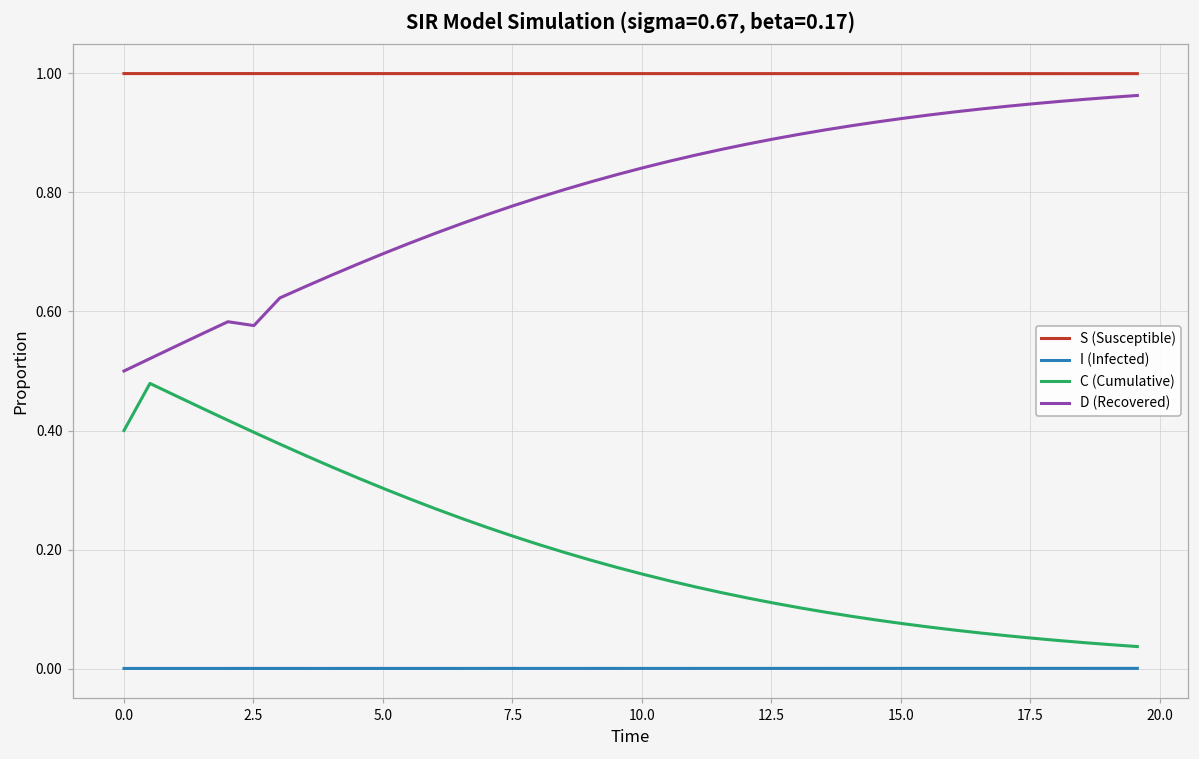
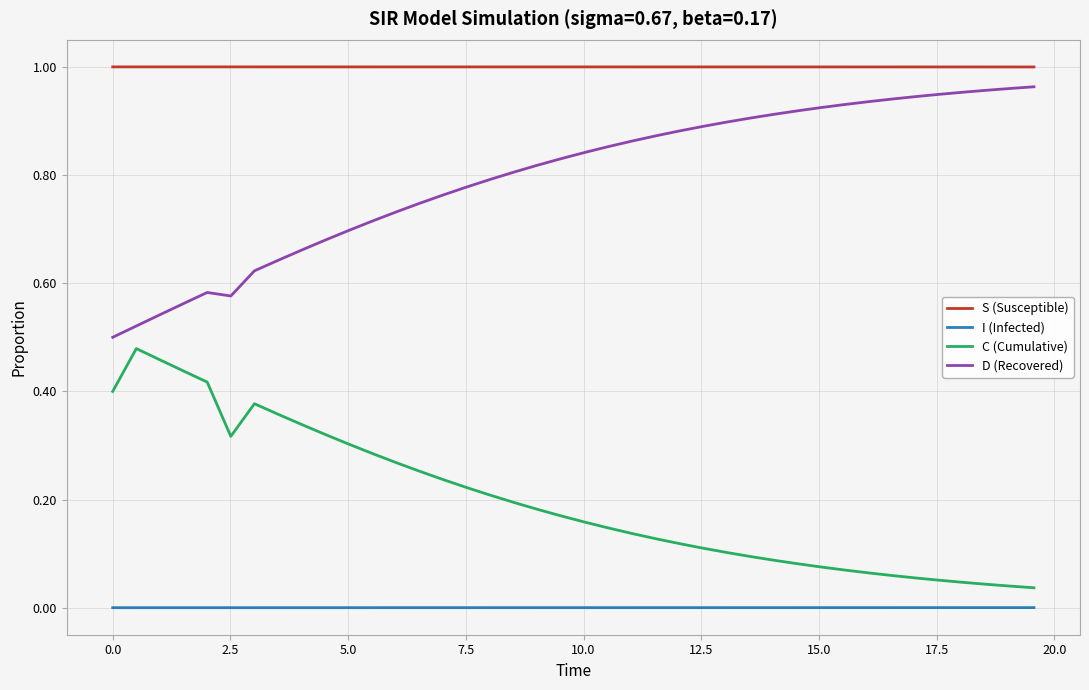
  {
    "S (Susceptible)": {
      "0.0": 1.00,
      "2.5": 1.00
    },
    "I (Infected)": {
      "0.0": 0.00,
      "2.5": 0.00
    },
    "C (Cumulative)": {
      "0.0": 0.40,
-     "2.5": 0.40
+     "2.5": 0.32
    },
    "D (Recovered)": {
      "0.0": 0.50,
      "2.5": 0.58
    }
  }
